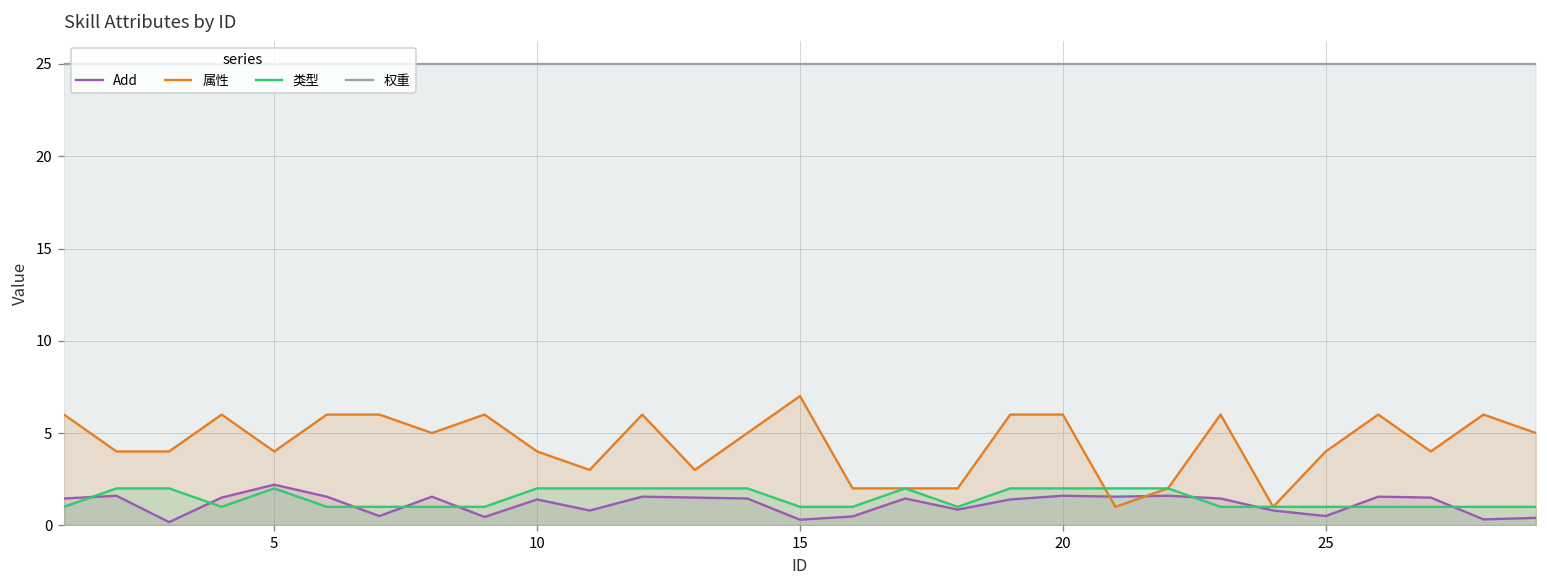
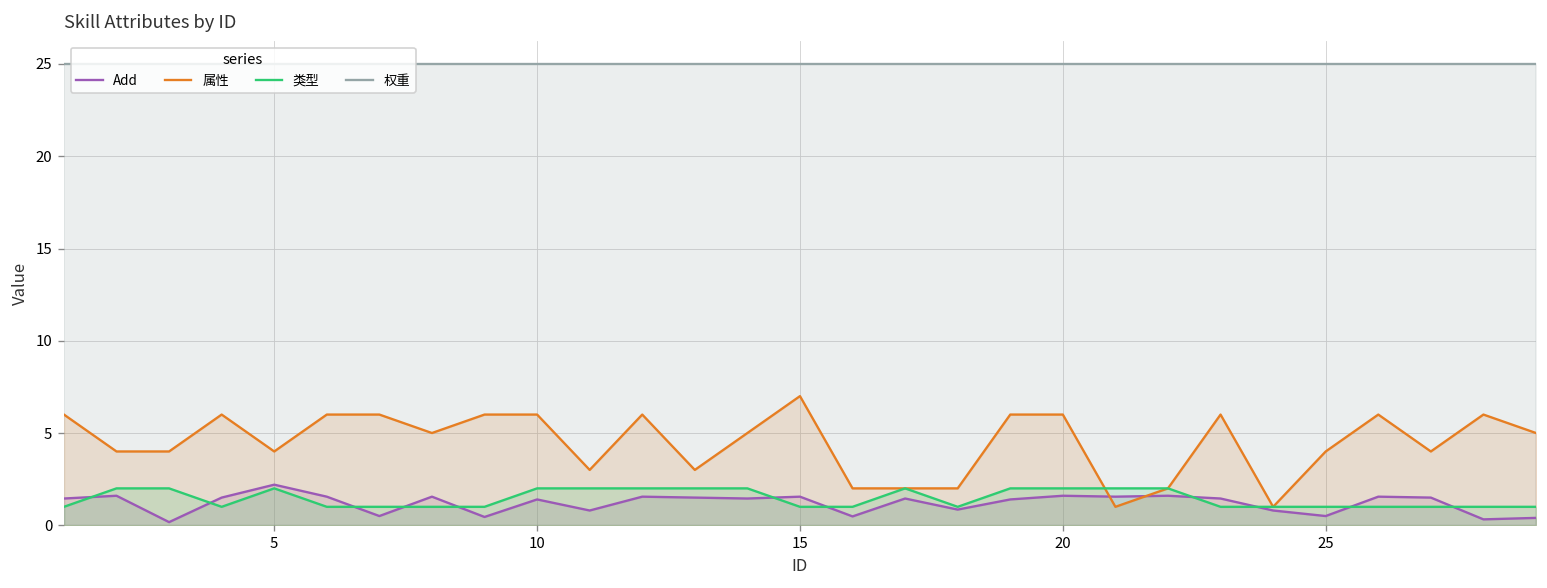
  {
    "Add": {
      "5": 2.2,
      "10": 1.4,
-     "15": 0.3,
+     "15": 1.6,
      "20": 1.6,
      "25": 0.5
    },
    "属性": {
      "5": 4,
-     "10": 4,
+     "10": 6,
      "15": 7,
      "20": 6,
      "25": 4
    },
    "类型": {
      "5": 2.0,
      "10": 2.0,
      "15": 1.0,
      "20": 2.0,
      "25": 1.0
    },
    "权重": {
      "10": 25.0,
      "15": 25.0,
      "20": 25.0,
      "25": 25.0
    }
  }
